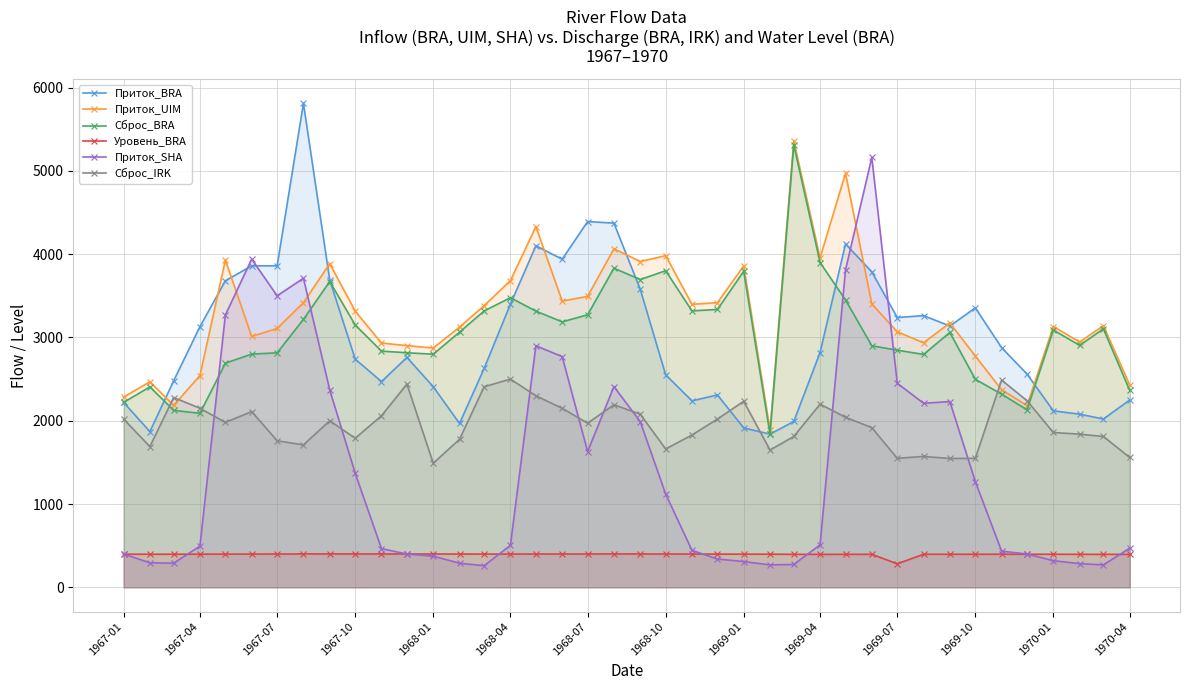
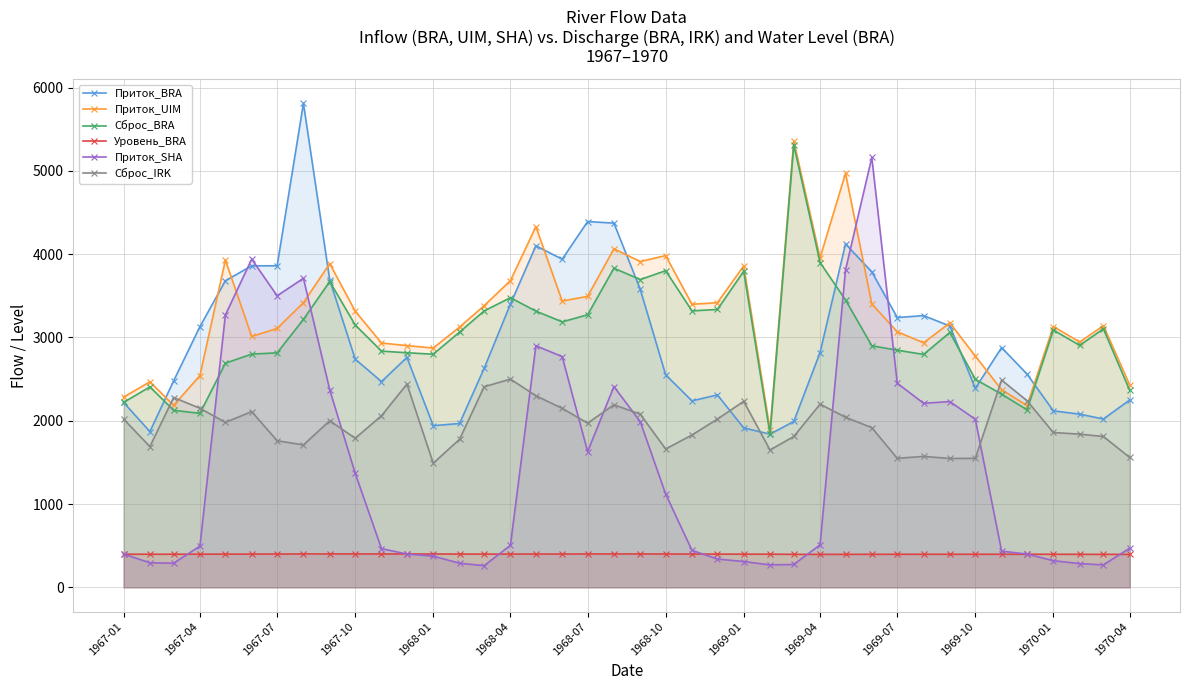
  {
    "Приток_BRA": {
      "1967-04": 3100,
      "1967-07": 3900,
      "1967-10": 2700,
-     "1968-01": 2400,
+     "1968-01": 1900,
      "1968-04": 3400,
      "1968-07": 4400,
      "1968-10": 2600,
      "1969-01": 1900,
      "1969-04": 2800,
      "1969-07": 3200,
-     "1969-10": 3400,
+     "1969-10": 2400,
      "1970-01": 2100,
      "1970-04": 2200
    },
    "Приток_UIM": {
      "1967-01": 2300,
      "1967-04": 2500,
      "1967-07": 3100,
      "1967-10": 3300,
      "1968-01": 2900,
      "1968-04": 3700,
      "1968-07": 3500,
      "1968-10": 4000,
      "1969-01": 3900,
      "1969-04": 4000,
      "1969-07": 3100,
      "1969-10": 2800,
      "1970-01": 3100,
      "1970-04": 2400
    },
    "Сброс_BRA": {
      "1967-04": 2100,
      "1967-07": 2800,
      "1967-10": 3200,
      "1968-01": 2800,
      "1968-04": 3500,
      "1968-07": 3300,
      "1968-10": 3800,
      "1969-01": 3800,
      "1969-04": 3900,
      "1969-07": 2800,
      "1969-10": 2500,
      "1970-01": 3100,
      "1970-04": 2400
    },
    "Уровень_BRA": {
      "1967-04": 400,
      "1967-07": 400,
      "1967-10": 400,
      "1968-04": 400,
      "1968-07": 400,
      "1968-10": 400,
      "1969-01": 400,
      "1969-04": 400,
-     "1969-07": 300,
+     "1969-07": 400,
      "1969-10": 400,
      "1970-01": 400,
      "1970-04": 400
    },
    "Приток_SHA": {
      "1967-04": 500,
      "1967-07": 3500,
      "1967-10": 1400,
      "1968-04": 500,
      "1968-07": 1600,
      "1968-10": 1100,
      "1969-01": 300,
      "1969-04": 500,
      "1969-07": 2500,
-     "1969-10": 1300,
+     "1969-10": 2000,
      "1970-01": 300,
      "1970-04": 500
    },
    "Сброс_IRK": {
      "1967-01": 2000,
      "1967-04": 2200,
      "1967-07": 1800,
      "1967-10": 1800,
      "1968-01": 1500,
      "1968-04": 2500,
      "1968-07": 2000,
      "1968-10": 1700,
      "1969-01": 2200,
      "1969-04": 2200,
      "1969-07": 1500,
      "1969-10": 1500,
      "1970-01": 1900,
      "1970-04": 1600
    }
  }
